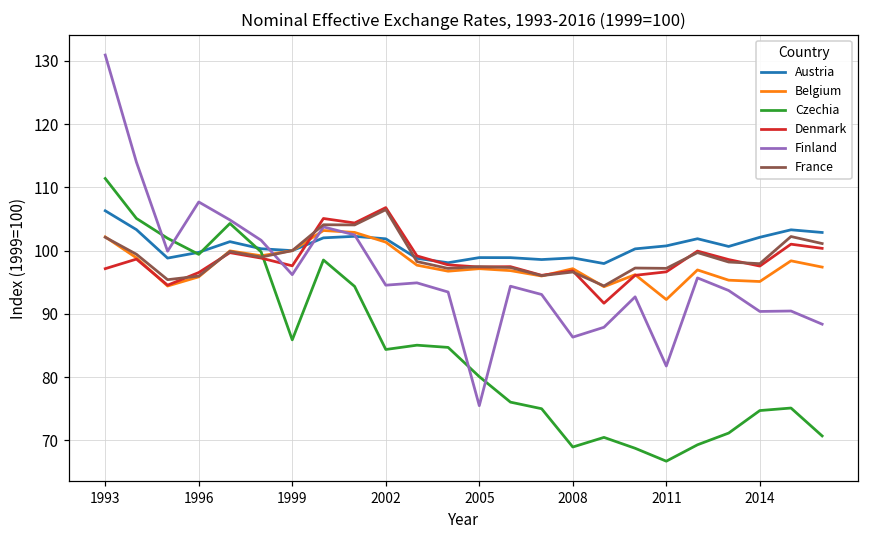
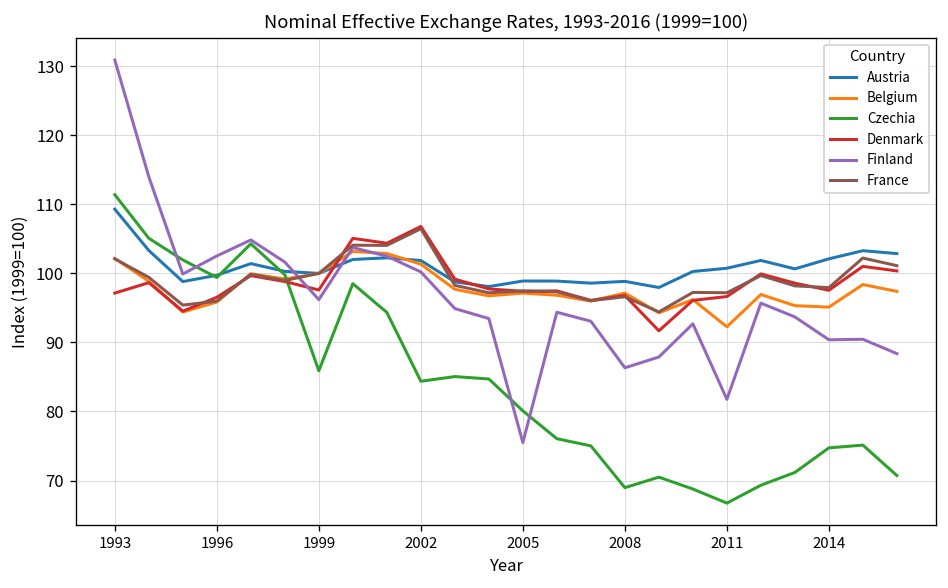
  {
    "Austria": {
-     "1993": 106,
+     "1993": 109,
      "2002": 102,
      "2005": 99,
      "2008": 99,
      "2011": 101,
      "2014": 102
    },
    "Belgium": {
      "2002": 101,
      "2011": 92,
      "2014": 95
    },
    "Czechia": {
      "1993": 111,
      "1999": 86,
      "2002": 84,
      "2005": 80,
      "2008": 69,
      "2011": 67,
      "2014": 75
    },
    "Denmark": {
      "1993": 97,
      "1996": 97,
      "1999": 98,
      "2011": 97
    },
    "Finland": {
      "1993": 131,
-     "1996": 108,
+     "1996": 103,
      "1999": 96,
-     "2002": 95,
+     "2002": 100,
      "2005": 76,
      "2008": 86,
      "2011": 82,
      "2014": 90
    },
    "France": {
      "2011": 97
    }
  }
